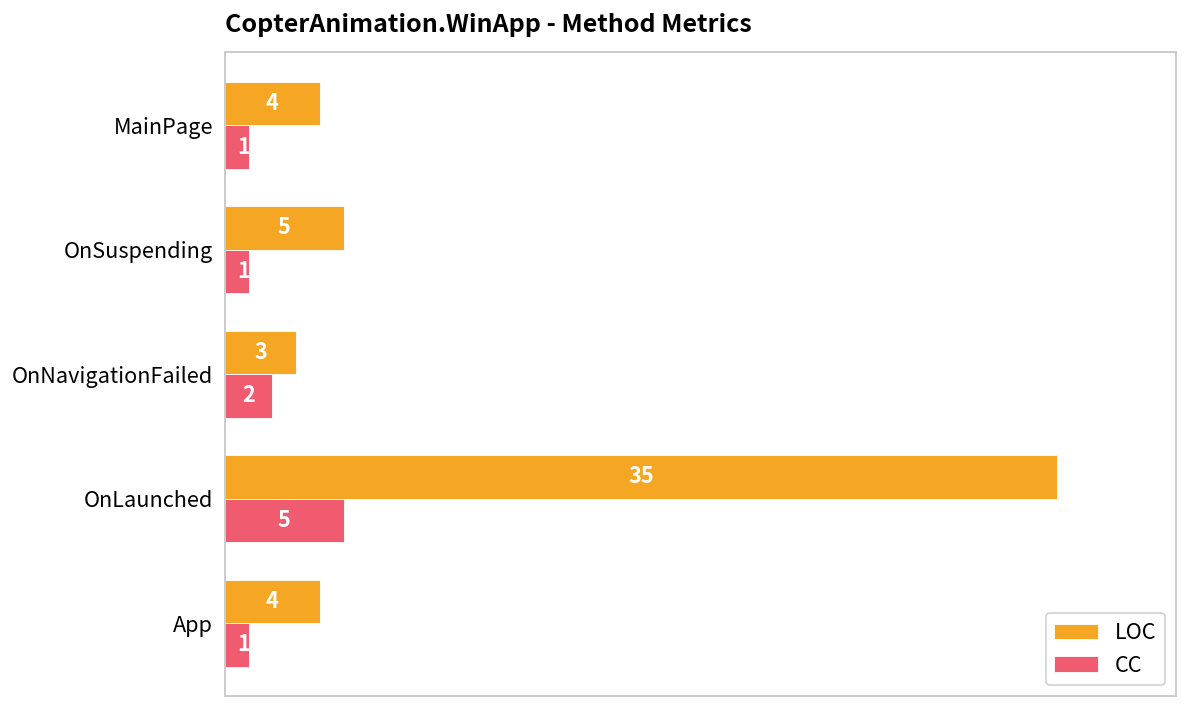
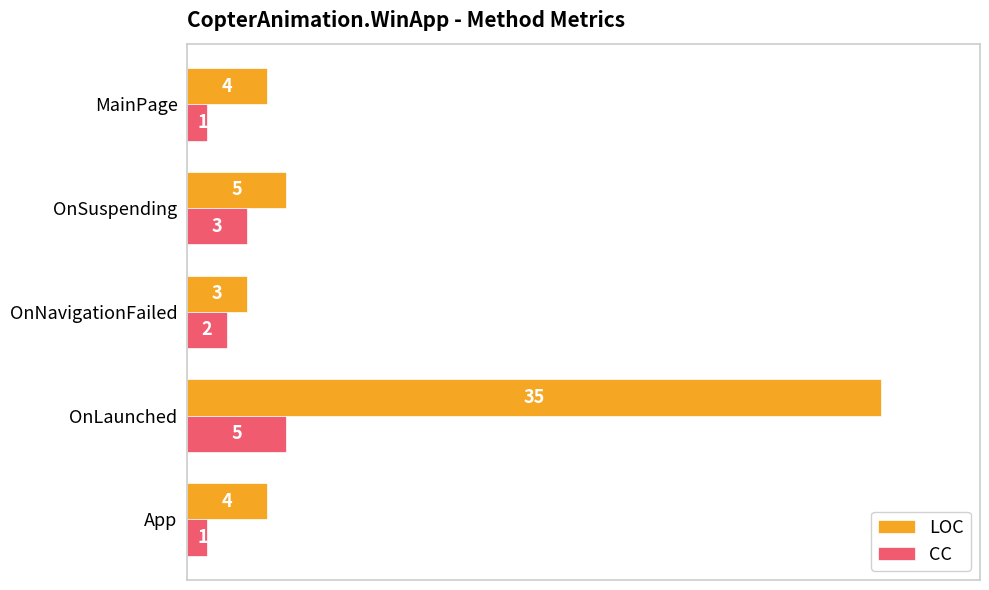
  {
    "LOC": {
      "MainPage": 4,
      "OnSuspending": 5,
      "OnNavigationFailed": 3,
      "OnLaunched": 35,
      "App": 4
    },
    "CC": {
      "MainPage": 1,
-     "OnSuspending": 1,
+     "OnSuspending": 3,
      "OnNavigationFailed": 2,
      "OnLaunched": 5,
      "App": 1
    }
  }
